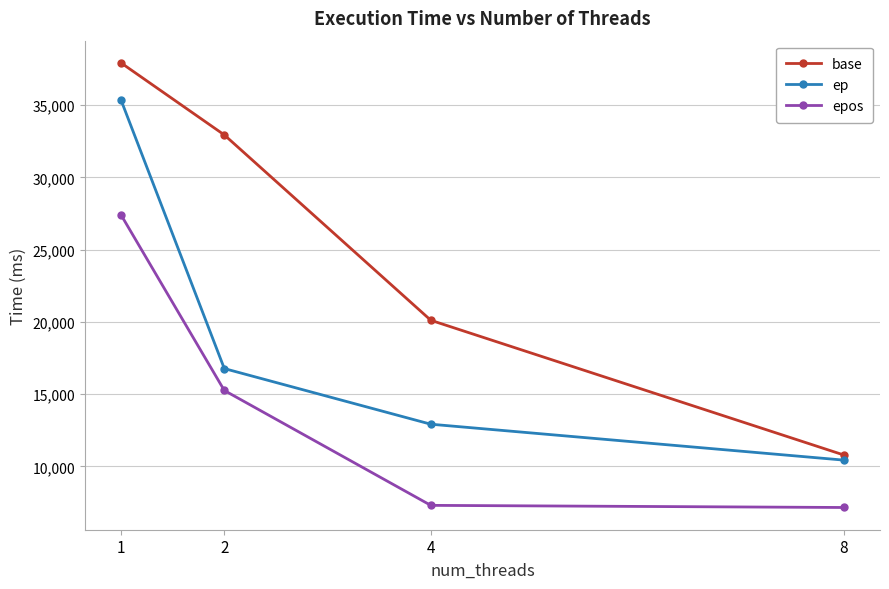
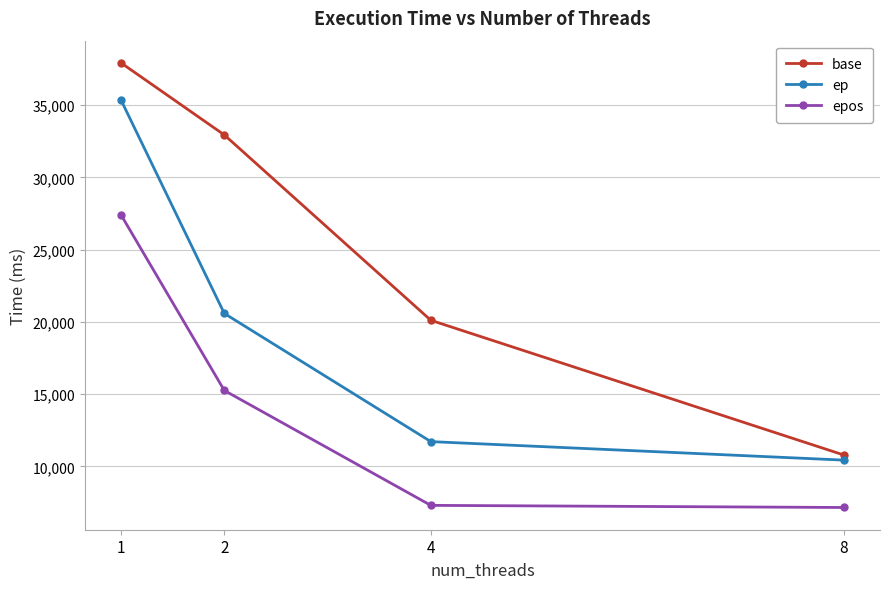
  {
    "base": {
      "1": "37,900",
      "2": "32,900",
      "4": "20,100",
      "8": "10,800"
    },
    "ep": {
      "1": "35,400",
-     "2": "16,800",
-     "4": "12,900",
+     "2": "20,600",
+     "4": "11,700",
      "8": "10,400"
    },
    "epos": {
      "1": "27,400",
      "2": "15,200",
      "4": "7,300",
      "8": "7,100"
    }
  }
